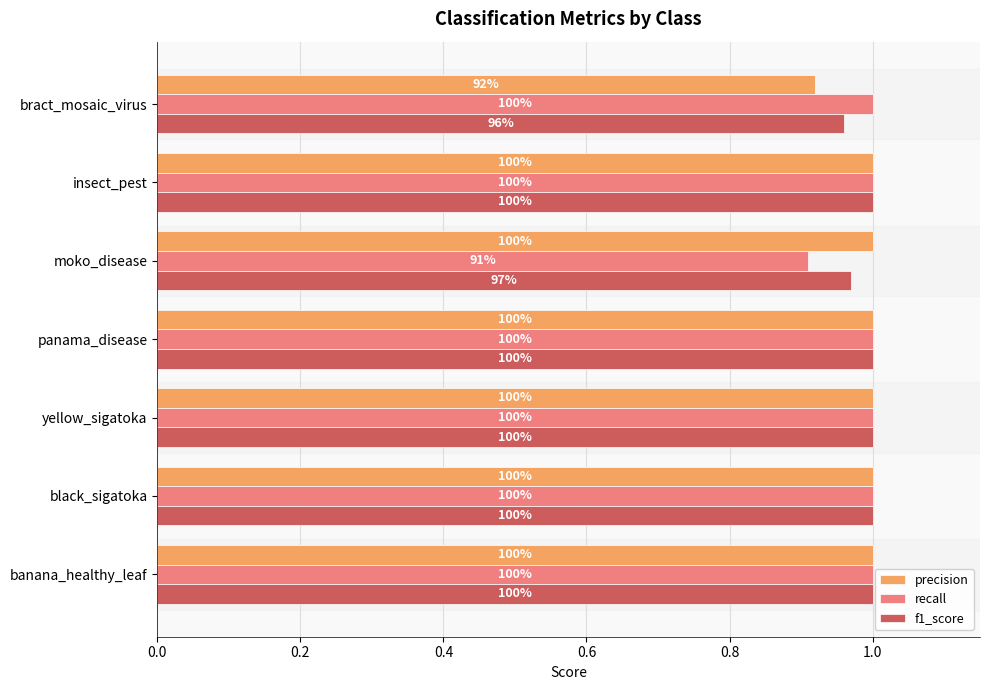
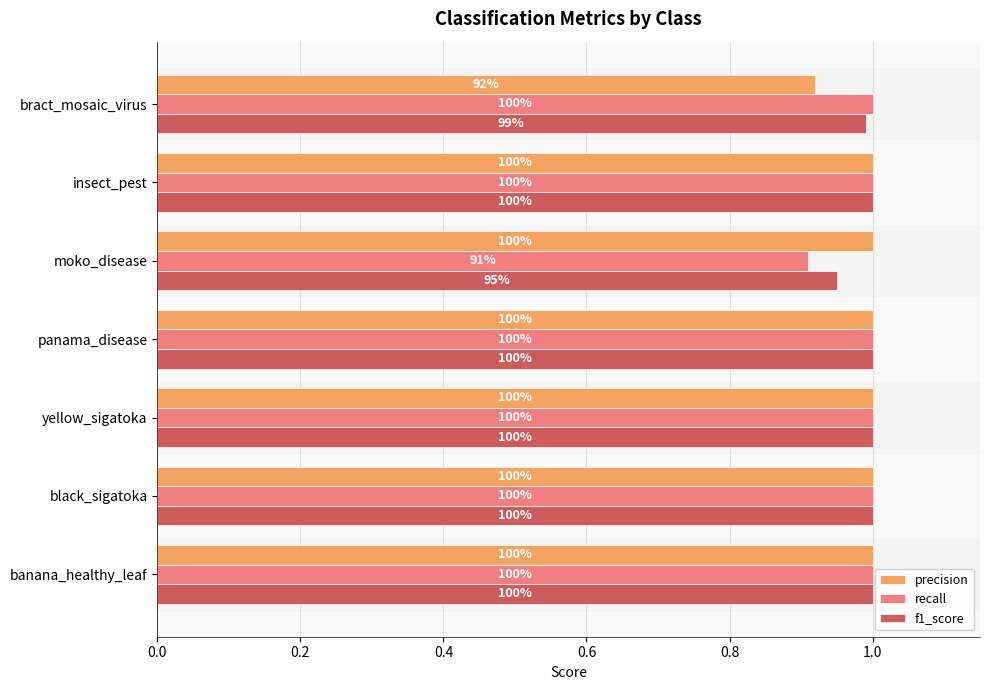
  {
    "f1_score": {
-     "bract_mosaic_virus": "96%",
+     "bract_mosaic_virus": "99%",
      "insect_pest": "100%",
-     "moko_disease": "97%",
+     "moko_disease": "95%",
      "panama_disease": "100%",
      "yellow_sigatoka": "100%",
      "black_sigatoka": "100%",
      "banana_healthy_leaf": "100%"
    }
  }
